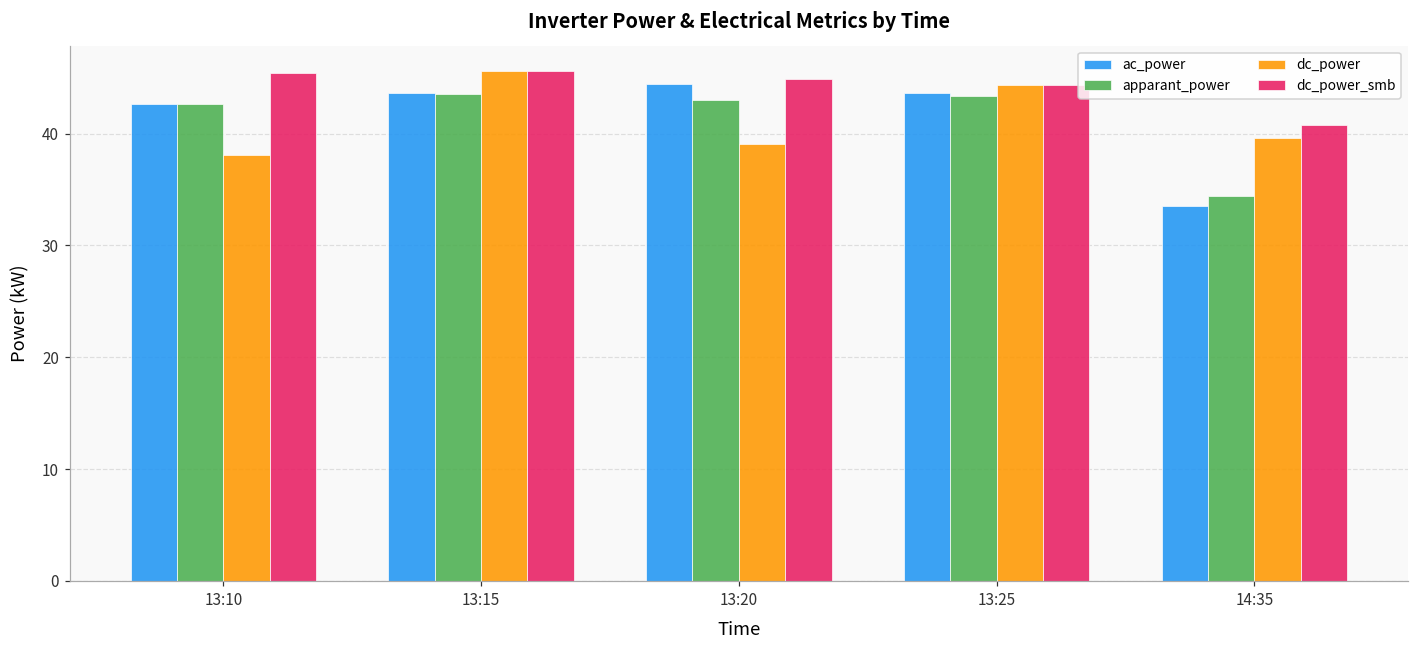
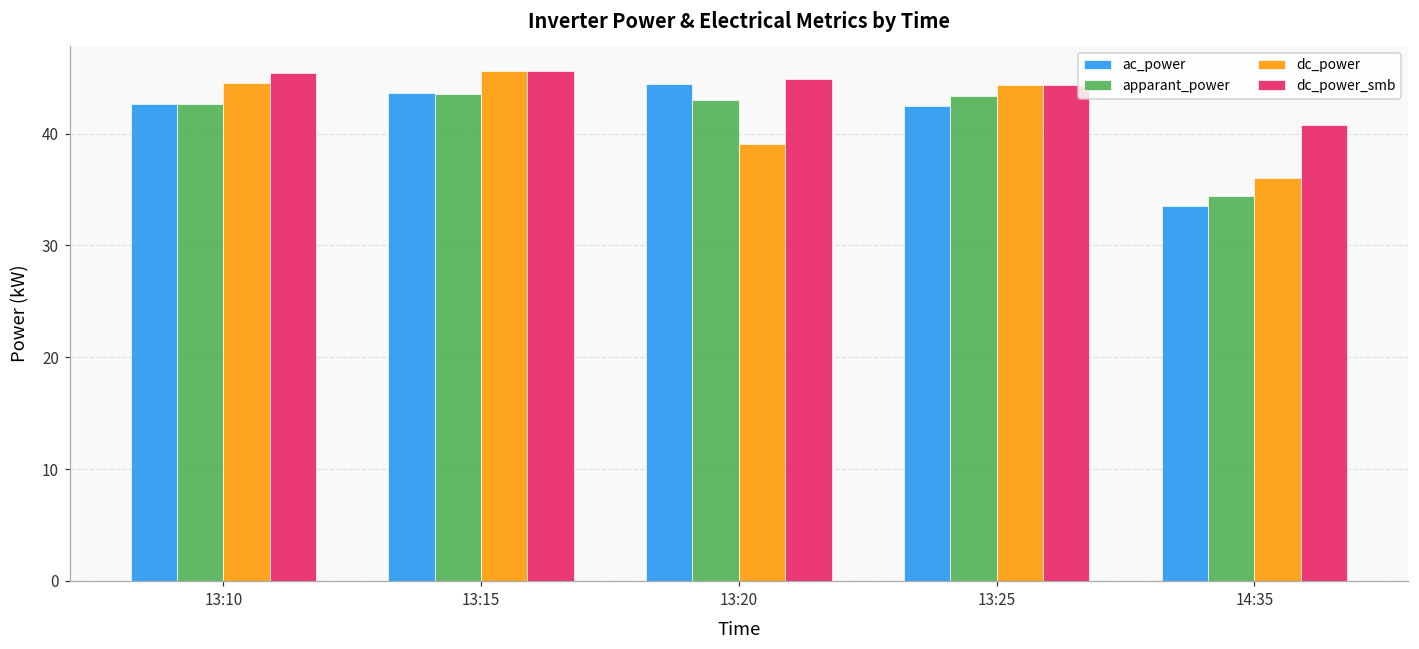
  {
    "ac_power": {
      "13:10": 42.7,
      "13:15": 43.6,
      "13:20": 44.5,
-     "13:25": 43.7,
+     "13:25": 42.5,
      "14:35": 33.6
    },
    "apparant_power": {
      "13:10": 42.7,
      "13:15": 43.6,
      "13:20": 43.0,
      "13:25": 43.3,
      "14:35": 34.4
    },
    "dc_power": {
-     "13:10": 38.1,
+     "13:10": 44.5,
      "13:15": 45.6,
      "13:20": 39.1,
      "13:25": 44.3,
-     "14:35": 39.6
+     "14:35": 36.0
    },
    "dc_power_smb": {
      "13:10": 45.4,
      "13:15": 45.6,
      "13:20": 44.9,
      "13:25": 44.3,
      "14:35": 40.8
    }
  }
